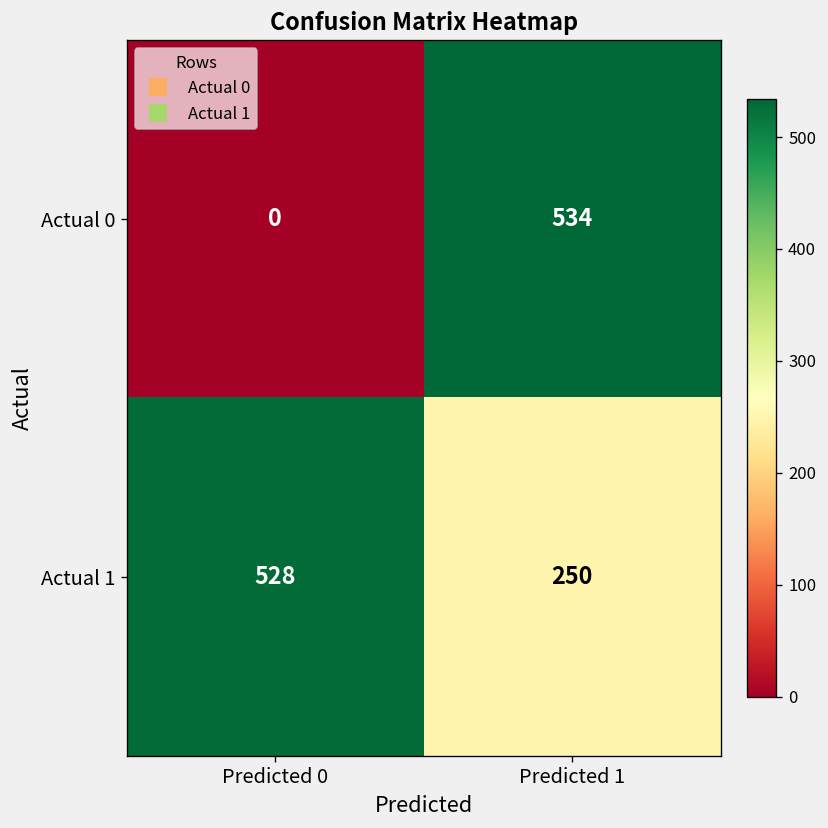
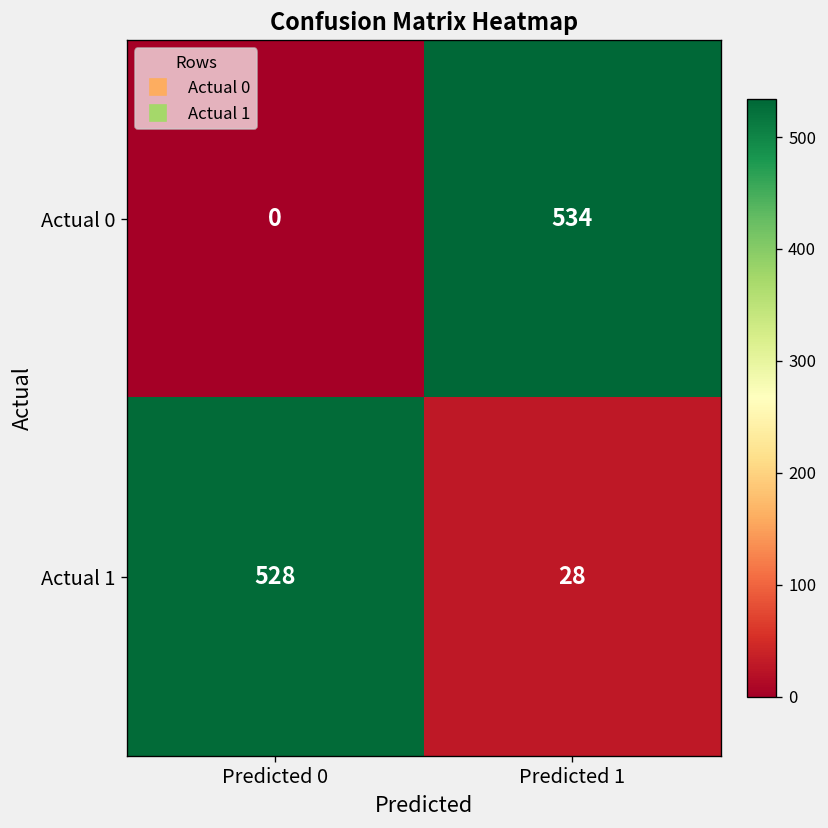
  {
    "Actual 0": {
      "Predicted 0": 0,
      "Predicted 1": 534
    },
    "Actual 1": {
      "Predicted 0": 528,
-     "Predicted 1": 250
+     "Predicted 1": 28
    }
  }
